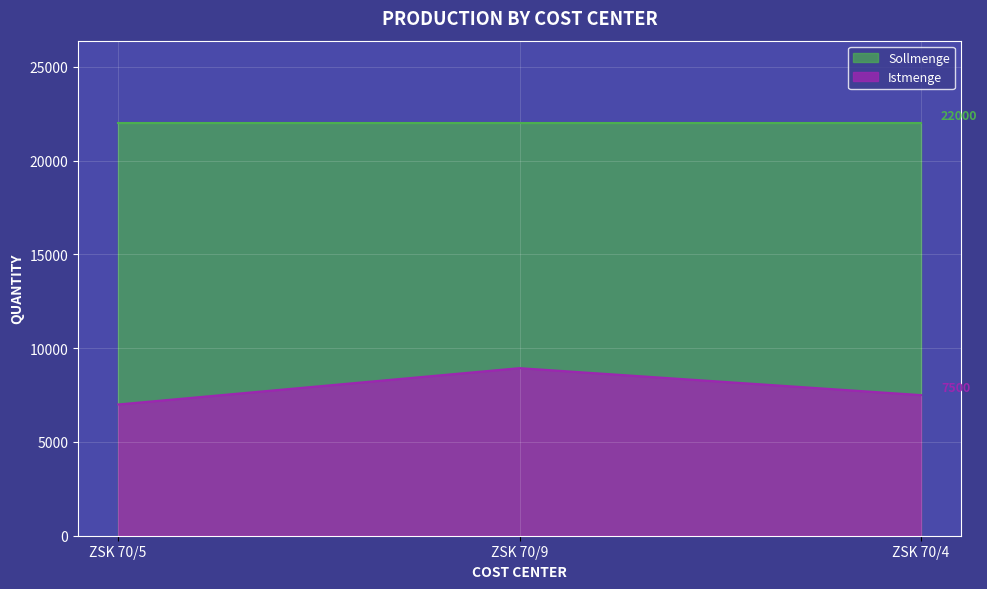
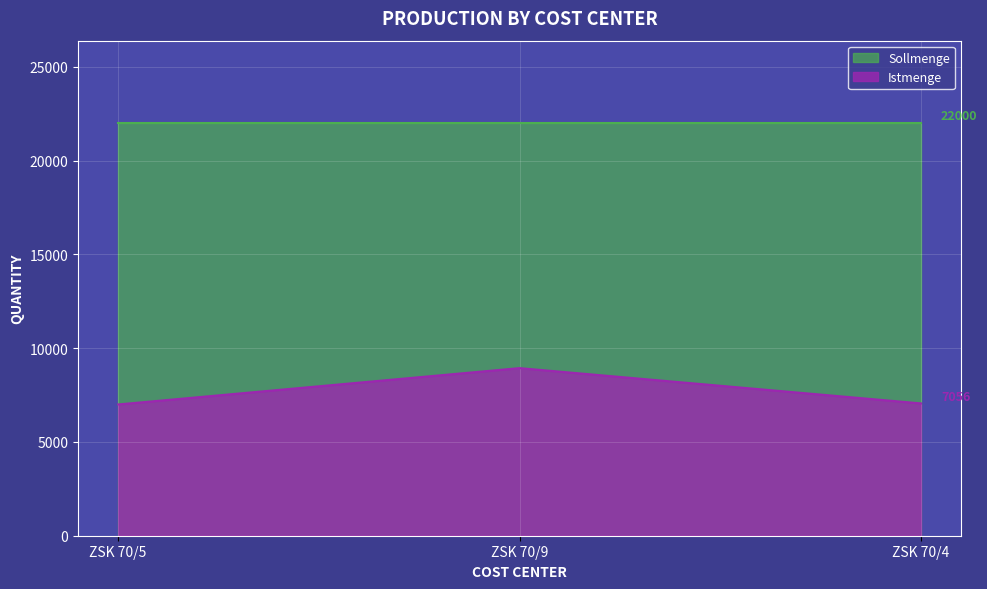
  {
    "Sollmenge": {
      "ZSK 70/4": 22000
    },
    "Istmenge": {
-     "ZSK 70/4": 7500
+     "ZSK 70/4": 7056
    }
  }
